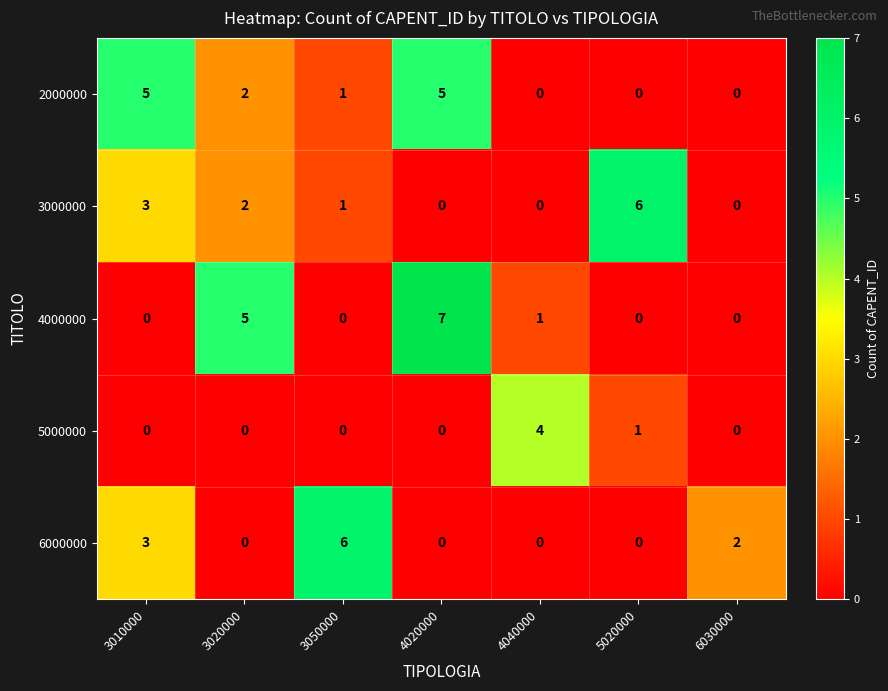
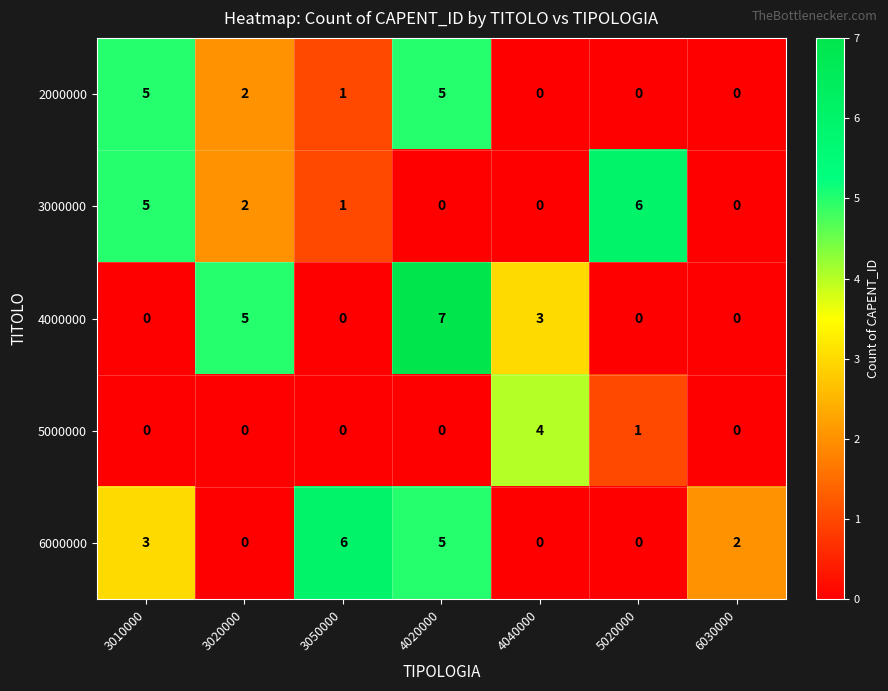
  {
    "2000000": {
      "3010000": 5,
      "3020000": 2,
      "3050000": 1,
      "4020000": 5,
      "4040000": 0,
      "5020000": 0,
      "6030000": 0
    },
    "3000000": {
-     "3010000": 3,
+     "3010000": 5,
      "3020000": 2,
      "3050000": 1,
      "4020000": 0,
      "4040000": 0,
      "5020000": 6,
      "6030000": 0
    },
    "4000000": {
      "3010000": 0,
      "3020000": 5,
      "3050000": 0,
      "4020000": 7,
-     "4040000": 1,
+     "4040000": 3,
      "5020000": 0,
      "6030000": 0
    },
    "5000000": {
      "3010000": 0,
      "3020000": 0,
      "3050000": 0,
      "4020000": 0,
      "4040000": 4,
      "5020000": 1,
      "6030000": 0
    },
    "6000000": {
      "3010000": 3,
      "3020000": 0,
      "3050000": 6,
-     "4020000": 0,
+     "4020000": 5,
      "4040000": 0,
      "5020000": 0,
      "6030000": 2
    }
  }
